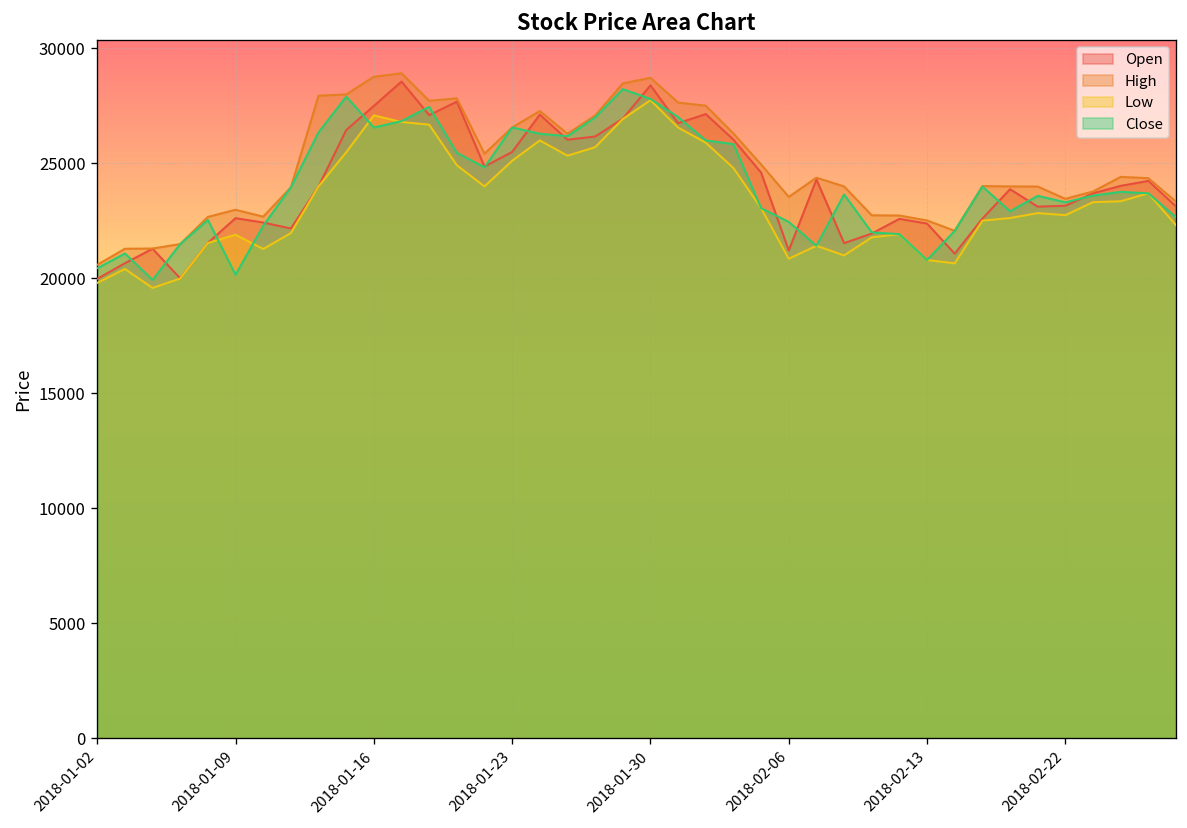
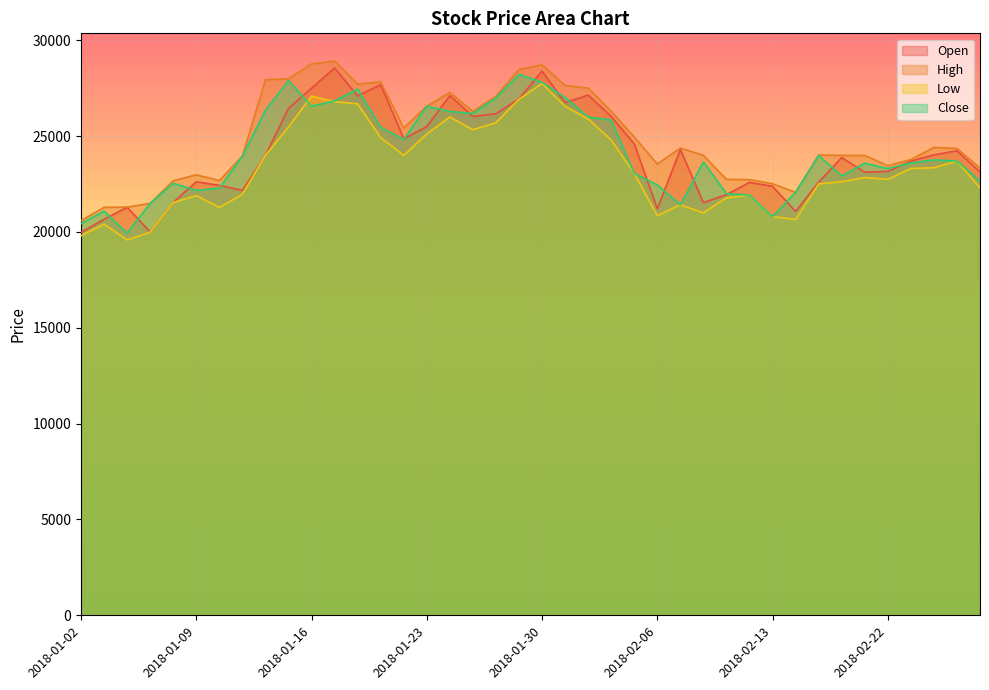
  {
    "Close": {
      "2018-01-02": 20400,
-     "2018-01-09": 20200,
+     "2018-01-09": 22200,
      "2018-01-16": 26600,
      "2018-02-06": 22500,
      "2018-02-22": 23300
    }
  }
